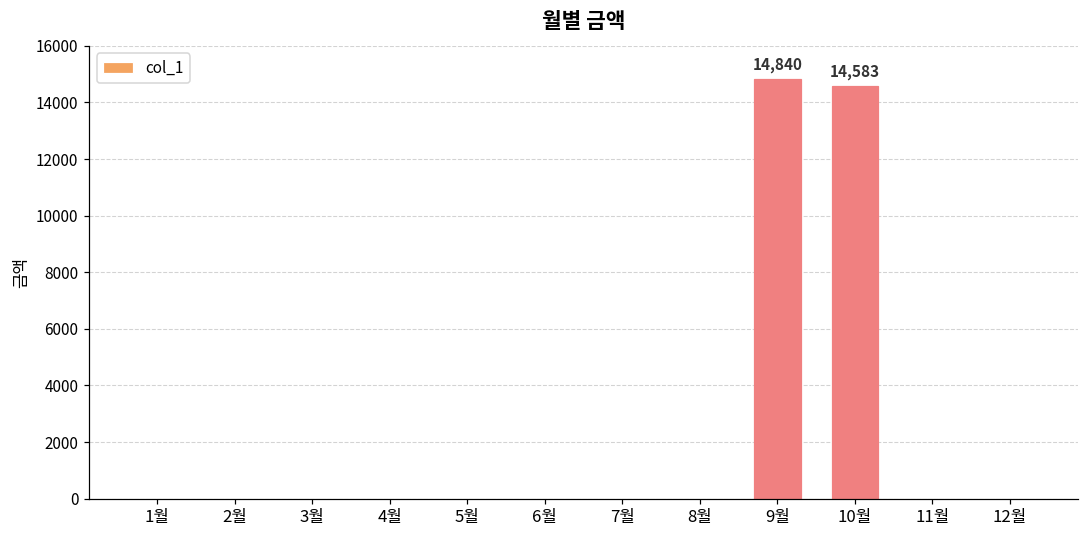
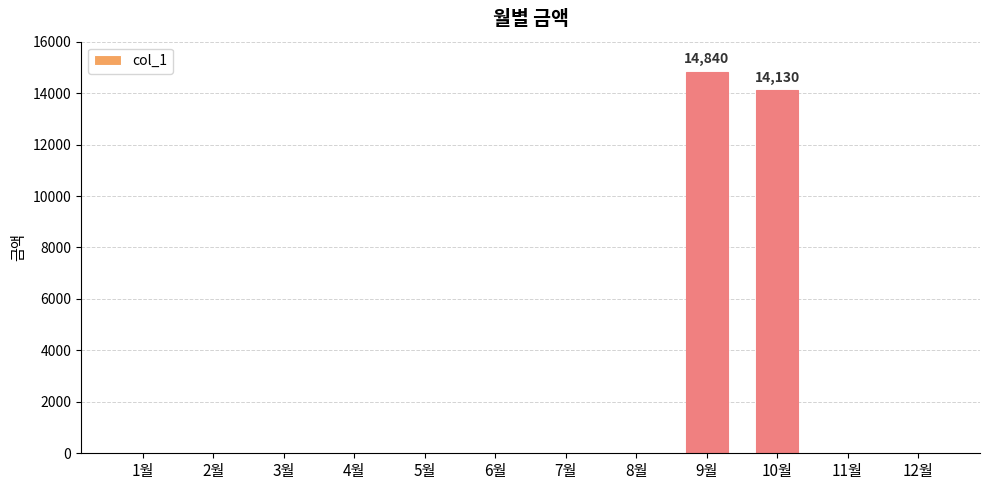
  {
    "9월": "14,840",
-   "10월": "14,583"
+   "10월": "14,130"
  }
